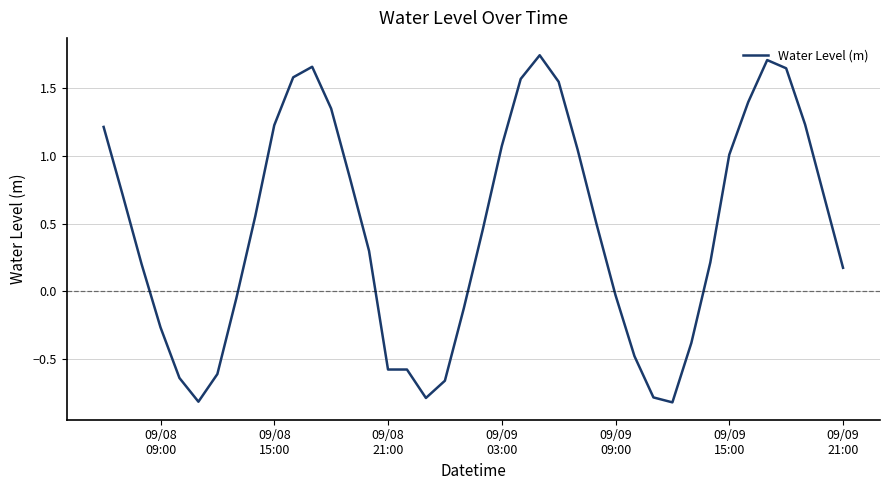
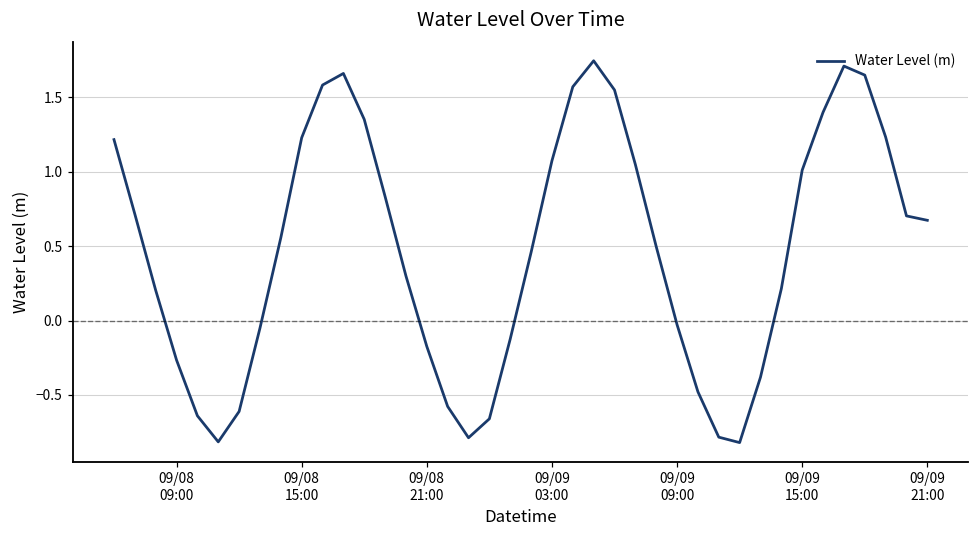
  {
    "09/08 09:00": -0.27,
    "09/08 15:00": 1.23,
-   "09/08 21:00": -0.58,
+   "09/08 21:00": -0.17,
    "09/09 03:00": 1.07,
    "09/09 09:00": -0.03,
    "09/09 15:00": 1.01,
-   "09/09 21:00": 0.17
+   "09/09 21:00": 0.67
  }
